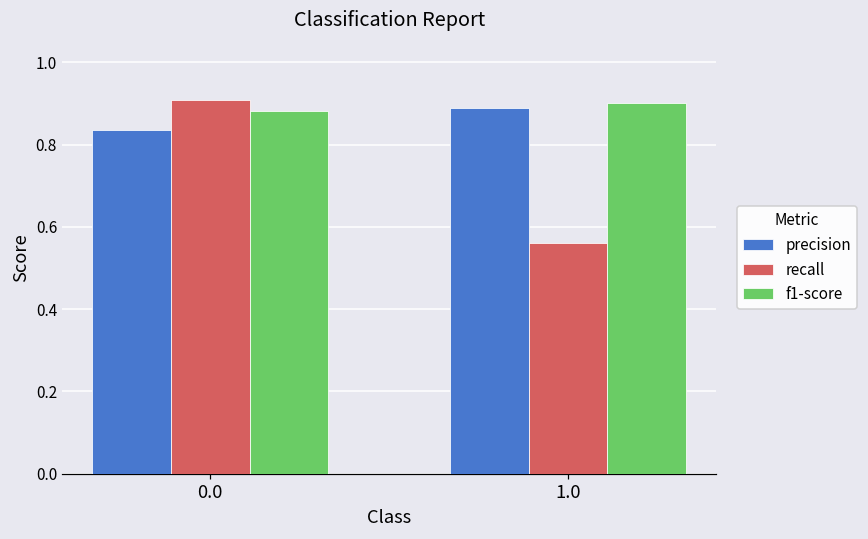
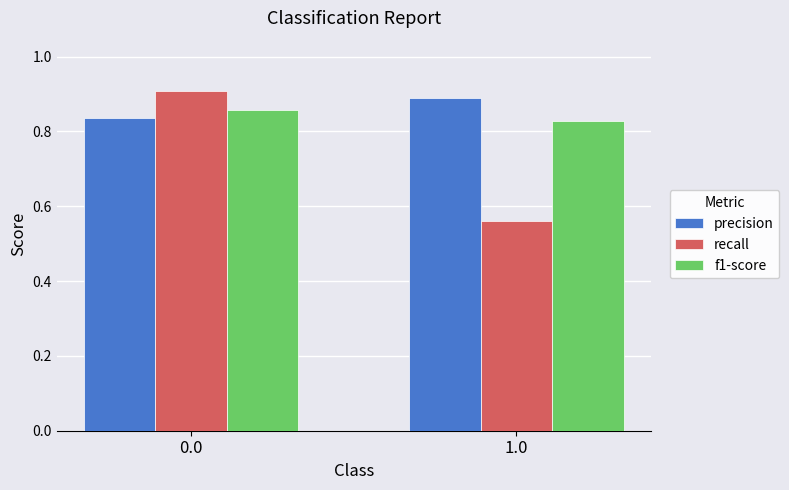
  {
    "precision": {
      "0.0": 0.83,
      "1.0": 0.89
    },
    "recall": {
      "0.0": 0.91,
      "1.0": 0.56
    },
    "f1-score": {
-     "0.0": 0.88,
-     "1.0": 0.90
+     "0.0": 0.86,
+     "1.0": 0.83
    }
  }
